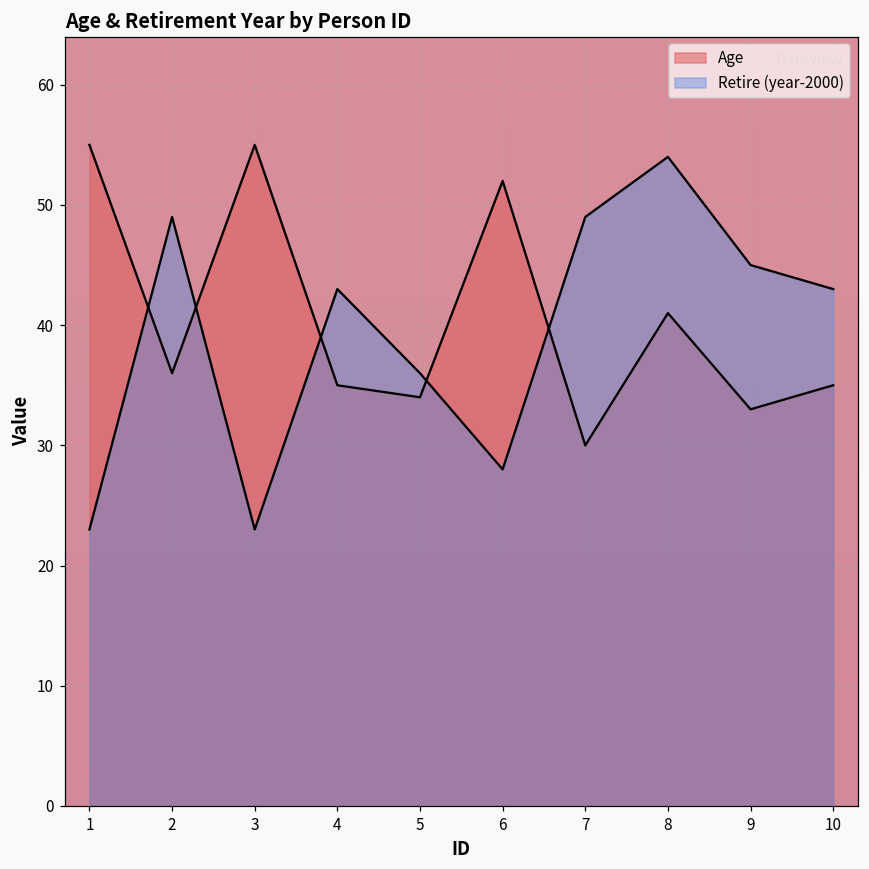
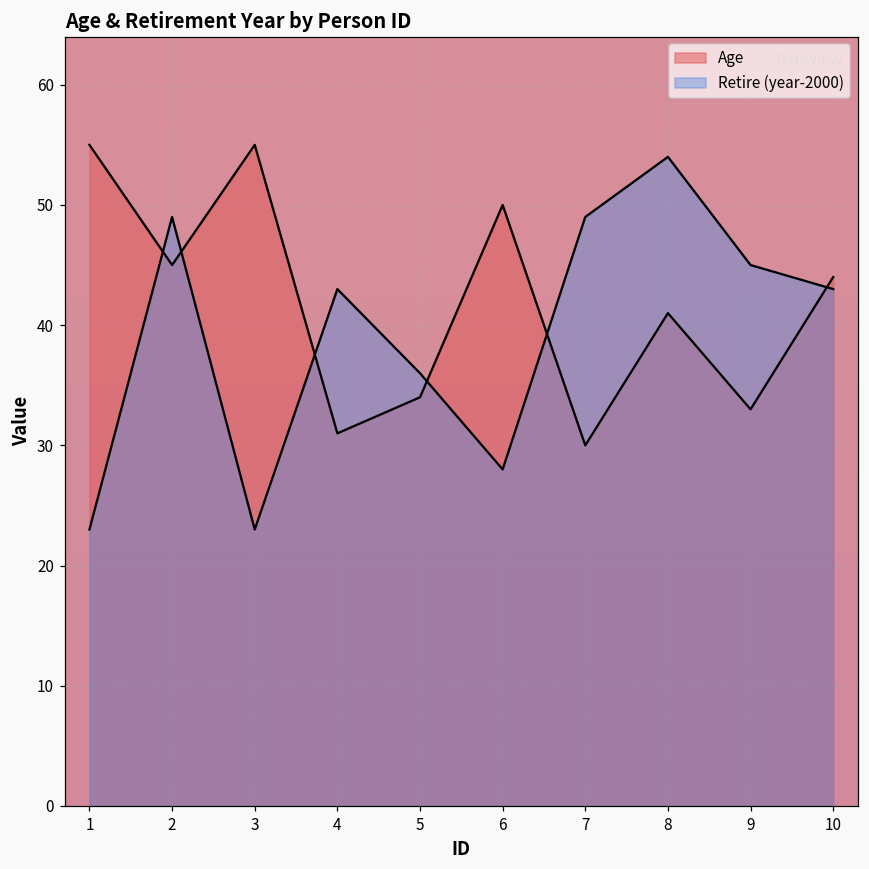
  {
    "Age": {
      "1": 55,
-     "2": 36,
+     "2": 45,
      "3": 55,
-     "4": 35,
+     "4": 31,
      "5": 34,
-     "6": 52,
+     "6": 50,
      "7": 30,
      "8": 41,
      "9": 33,
-     "10": 35
+     "10": 44
    },
    "Retire (year-2000)": {
      "1": 23,
      "2": 49,
      "3": 23,
      "4": 43,
      "5": 36,
      "6": 28,
      "7": 49,
      "8": 54,
      "9": 45,
      "10": 43
    }
  }
